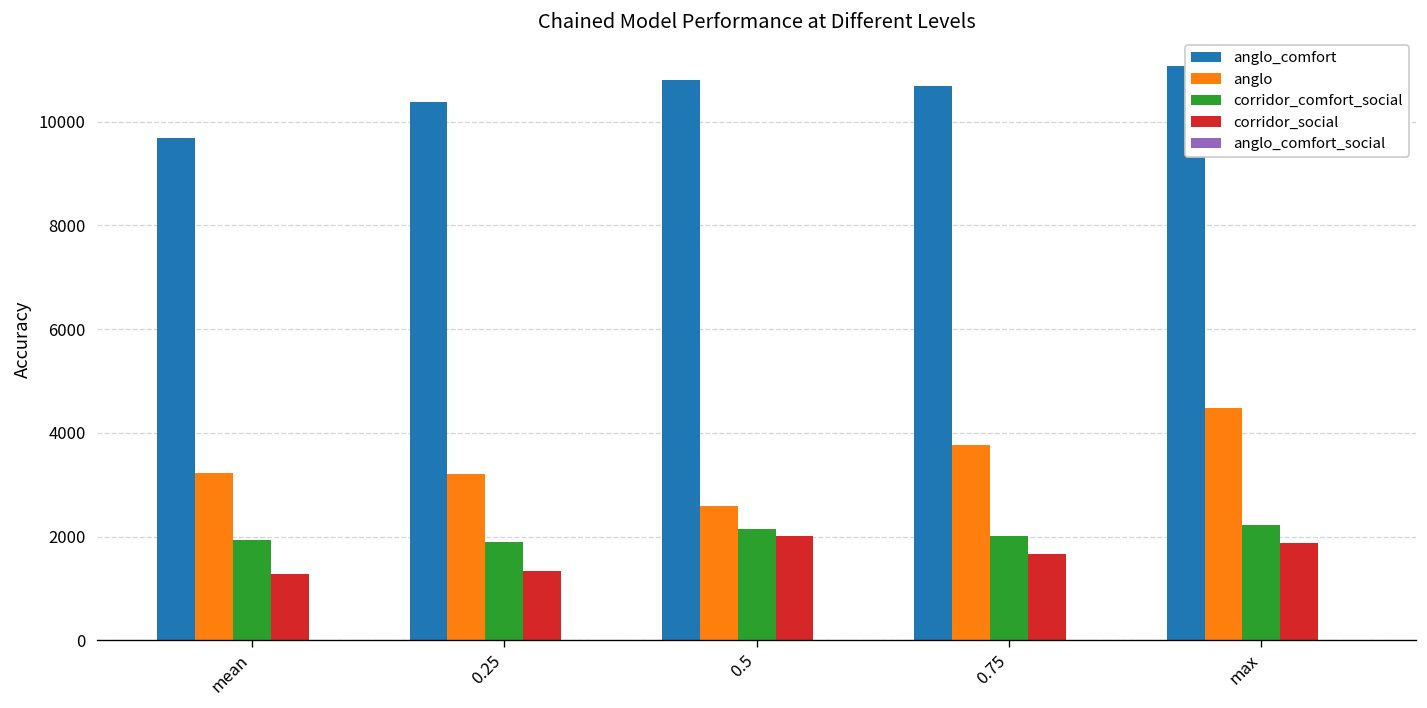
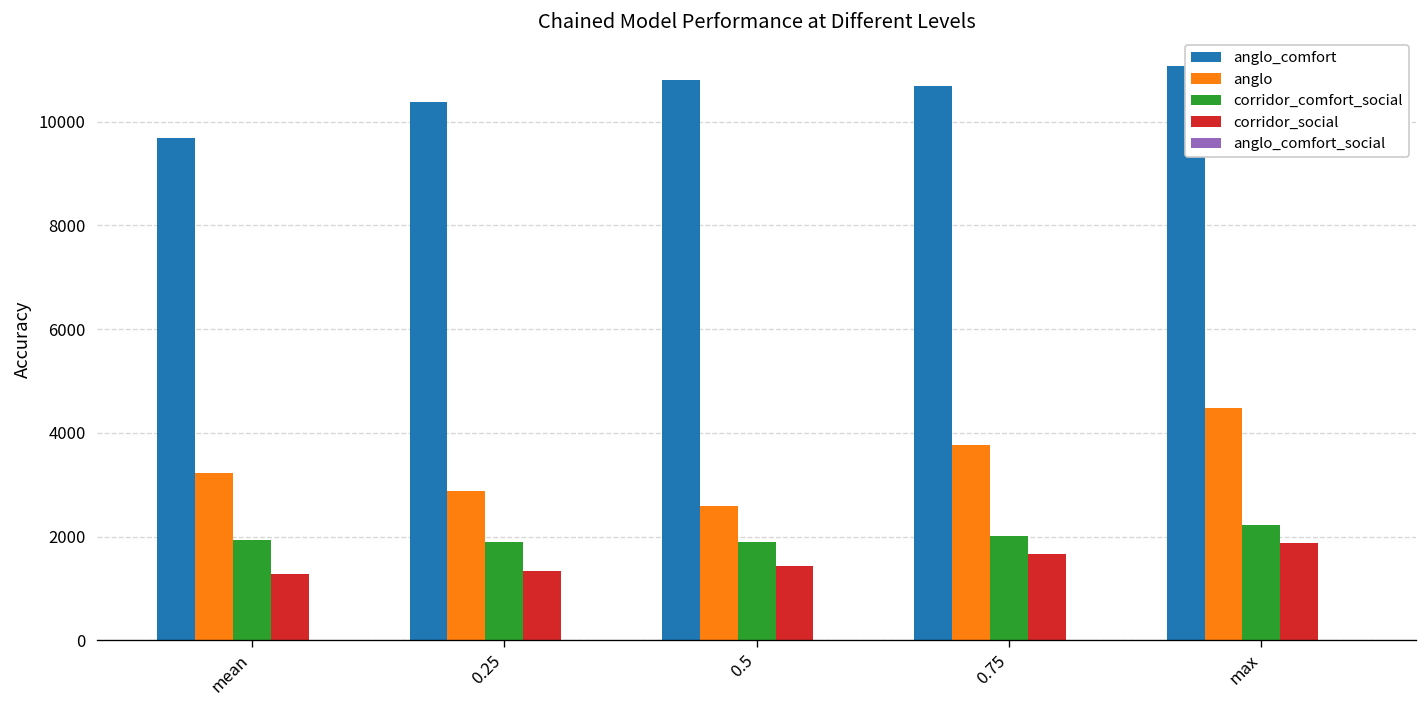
  {
    "anglo_comfort": {
      "mean": 9700,
      "0.25": 10400,
      "0.5": 10800,
      "0.75": 10700
    },
    "anglo": {
      "mean": 3200,
-     "0.25": 3200,
+     "0.25": 2900,
      "0.5": 2600,
      "0.75": 3800,
      "max": 4500
    },
    "corridor_comfort_social": {
      "mean": 1900,
      "0.25": 1900,
-     "0.5": 2100,
+     "0.5": 1900,
      "0.75": 2000,
      "max": 2200
    },
    "corridor_social": {
      "mean": 1300,
      "0.25": 1300,
-     "0.5": 2000,
+     "0.5": 1400,
      "0.75": 1700,
      "max": 1900
    },
    "anglo_comfort_social": {
      "mean": 0,
      "0.25": 0,
      "0.5": 0,
      "0.75": 0,
      "max": 0
    }
  }
